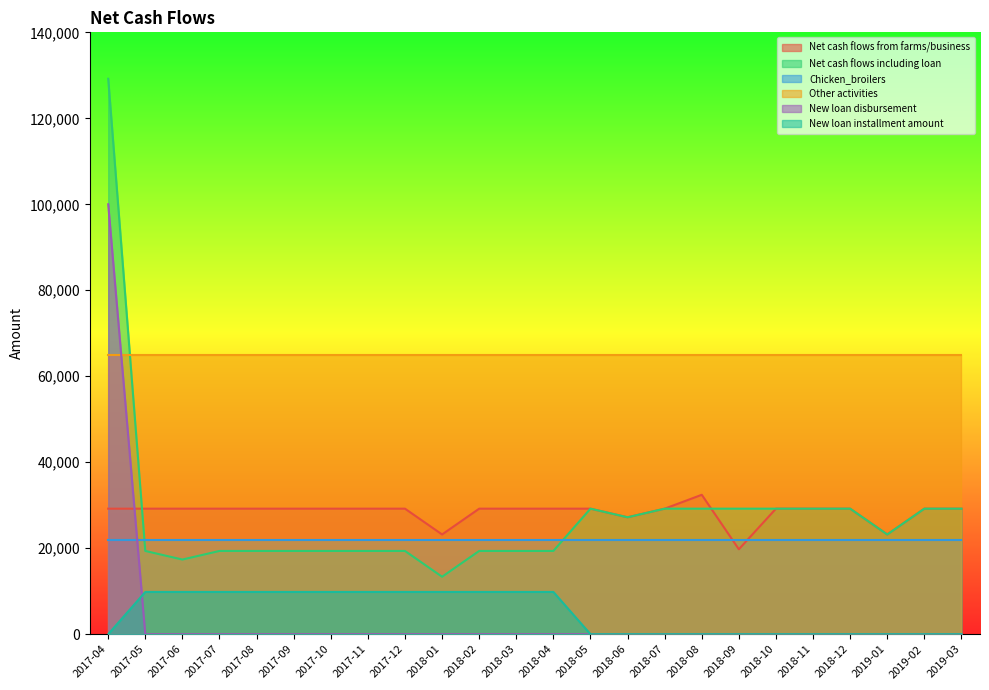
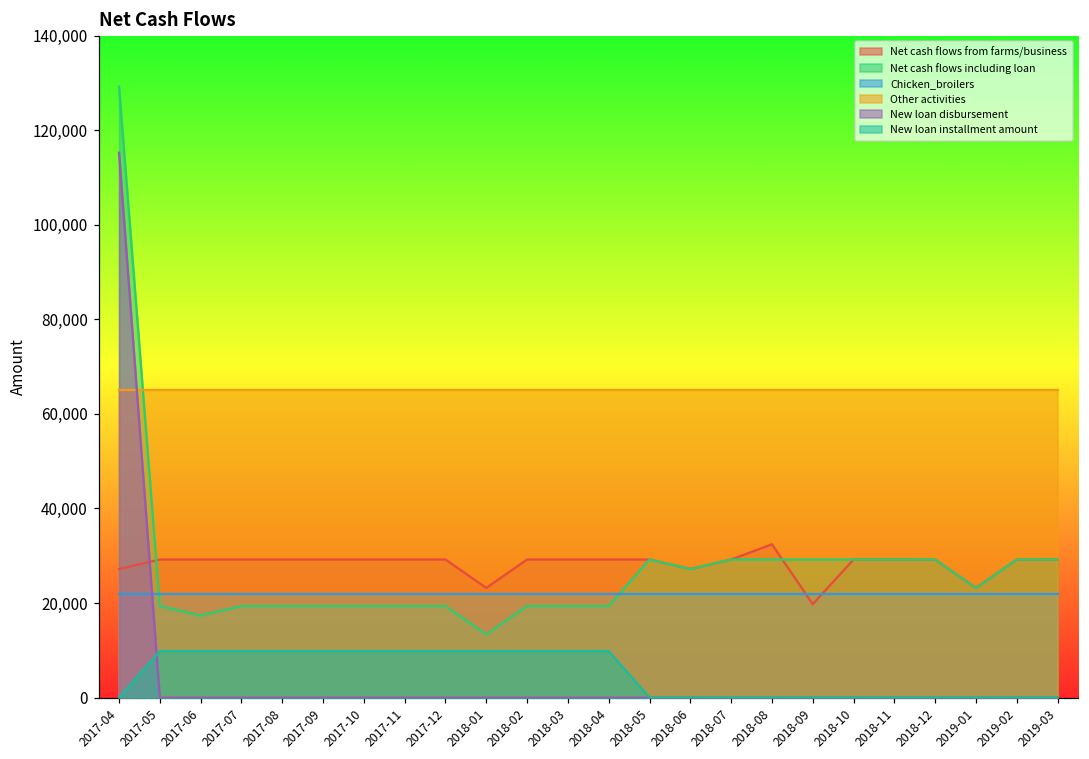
  {
    "Net cash flows from farms/business": {
-     "2017-04": "29,000",
+     "2017-04": "27,000",
      "2017-05": "29,000",
      "2017-06": "29,000",
      "2017-07": "29,000",
      "2017-08": "29,000",
      "2017-09": "29,000",
      "2017-10": "29,000",
      "2017-11": "29,000",
      "2017-12": "29,000",
      "2018-01": "23,000",
      "2018-02": "29,000",
      "2018-03": "29,000",
      "2018-04": "29,000",
      "2018-08": "32,000",
      "2018-09": "20,000"
    },
    "Chicken_broilers": {
      "2017-04": "22,000",
      "2017-05": "22,000",
      "2017-06": "22,000",
      "2017-07": "22,000",
      "2017-08": "22,000",
      "2017-09": "22,000",
      "2017-10": "22,000",
      "2017-11": "22,000",
      "2017-12": "22,000",
      "2018-01": "22,000",
      "2018-02": "22,000",
      "2018-03": "22,000",
      "2018-04": "22,000",
      "2018-05": "22,000",
      "2018-06": "22,000",
      "2018-07": "22,000",
      "2018-08": "22,000",
      "2018-09": "22,000",
      "2018-10": "22,000",
      "2018-11": "22,000",
      "2018-12": "22,000",
      "2019-01": "22,000",
      "2019-02": "22,000",
      "2019-03": "22,000"
    },
    "Other activities": {
      "2017-04": "65,000",
      "2017-05": "65,000",
      "2017-06": "65,000",
      "2017-07": "65,000",
      "2017-08": "65,000",
      "2017-09": "65,000",
      "2017-10": "65,000",
      "2017-11": "65,000",
      "2017-12": "65,000",
      "2018-01": "65,000",
      "2018-02": "65,000",
      "2018-03": "65,000",
      "2018-04": "65,000",
      "2018-05": "65,000",
      "2018-06": "65,000",
      "2018-07": "65,000",
      "2018-08": "65,000",
      "2018-09": "65,000",
      "2018-10": "65,000",
      "2018-11": "65,000",
      "2018-12": "65,000",
      "2019-01": "65,000",
      "2019-02": "65,000",
      "2019-03": "65,000"
    },
    "New loan disbursement": {
-     "2017-04": "100,000",
+     "2017-04": "115,000",
      "2017-05": "0",
      "2017-06": "0",
      "2017-07": "0",
      "2017-08": "0",
      "2017-09": "0",
      "2017-10": "0",
      "2017-11": "0",
      "2017-12": "0",
      "2018-01": "0",
      "2018-02": "0",
      "2018-03": "0",
      "2018-04": "0"
    }
  }
